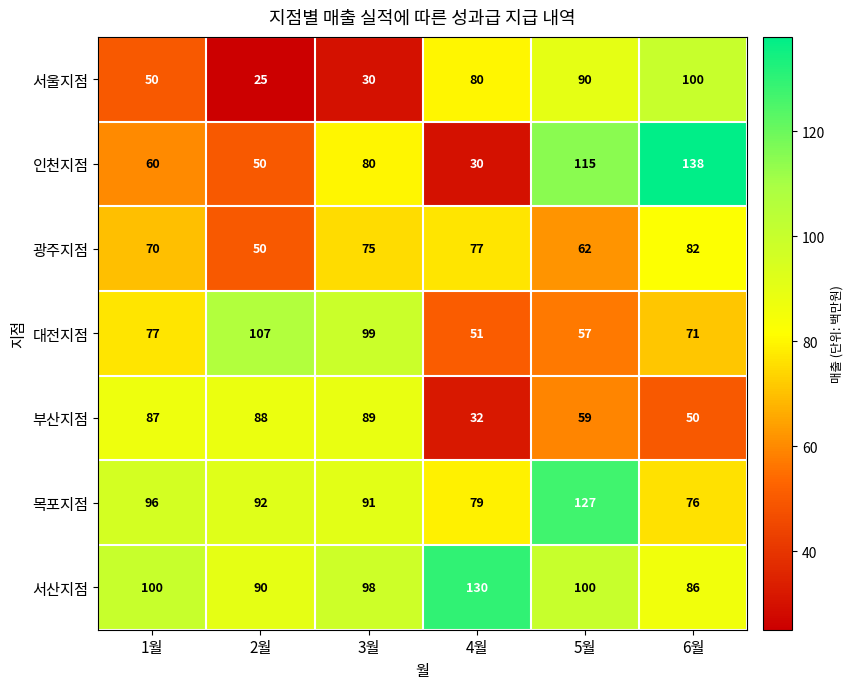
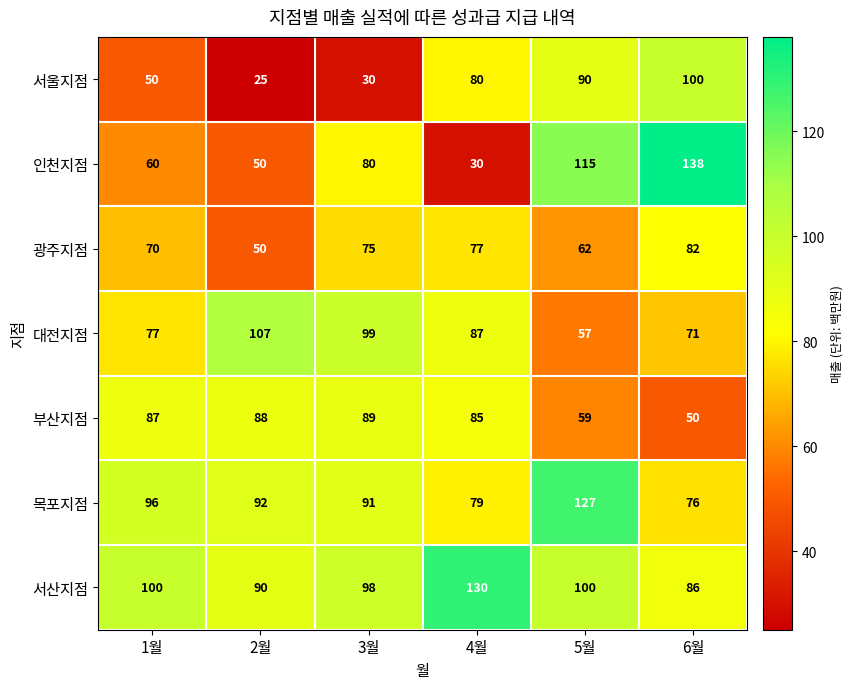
  {
    "서울지점": {
      "1월": 50,
      "2월": 25,
      "3월": 30,
      "4월": 80,
      "5월": 90,
      "6월": 100
    },
    "인천지점": {
      "1월": 60,
      "2월": 50,
      "3월": 80,
      "4월": 30,
      "5월": 115,
      "6월": 138
    },
    "광주지점": {
      "1월": 70,
      "2월": 50,
      "3월": 75,
      "4월": 77,
      "5월": 62,
      "6월": 82
    },
    "대전지점": {
      "1월": 77,
      "2월": 107,
      "3월": 99,
-     "4월": 51,
+     "4월": 87,
      "5월": 57,
      "6월": 71
    },
    "부산지점": {
      "1월": 87,
      "2월": 88,
      "3월": 89,
-     "4월": 32,
+     "4월": 85,
      "5월": 59,
      "6월": 50
    },
    "목포지점": {
      "1월": 96,
      "2월": 92,
      "3월": 91,
      "4월": 79,
      "5월": 127,
      "6월": 76
    },
    "서산지점": {
      "1월": 100,
      "2월": 90,
      "3월": 98,
      "4월": 130,
      "5월": 100,
      "6월": 86
    }
  }
